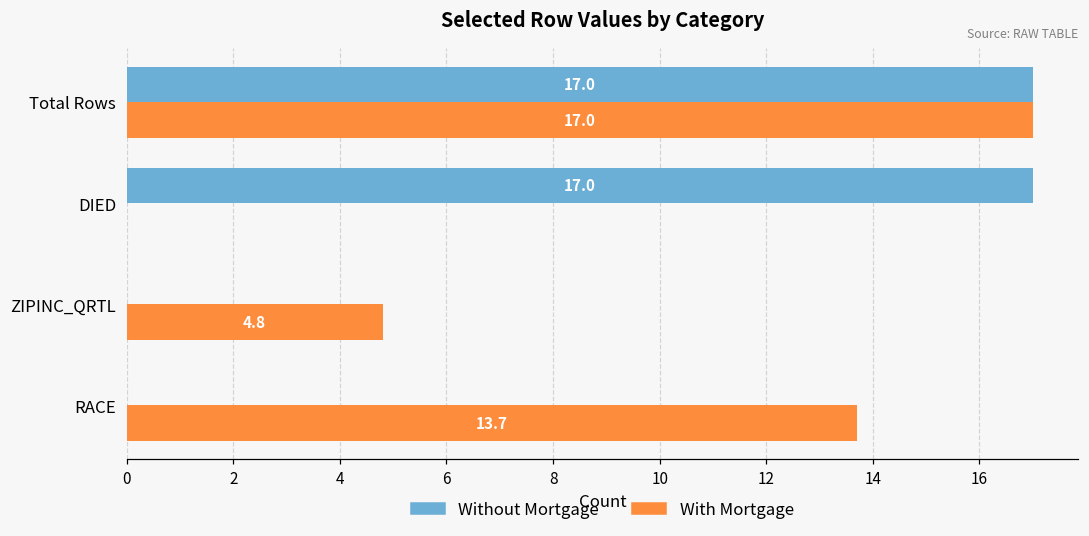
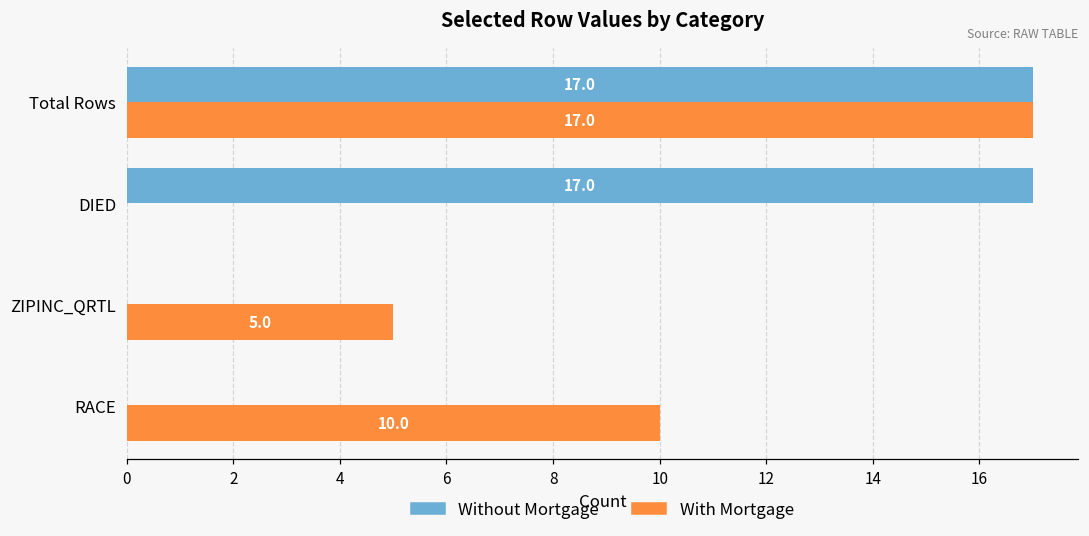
  {
    "Without Mortgage": {
      "Total Rows": 17.0,
      "DIED": 17.0
    },
    "With Mortgage": {
      "Total Rows": 17.0,
-     "ZIPINC_QRTL": 4.8,
-     "RACE": 13.7
+     "ZIPINC_QRTL": 5.0,
+     "RACE": 10.0
    }
  }
